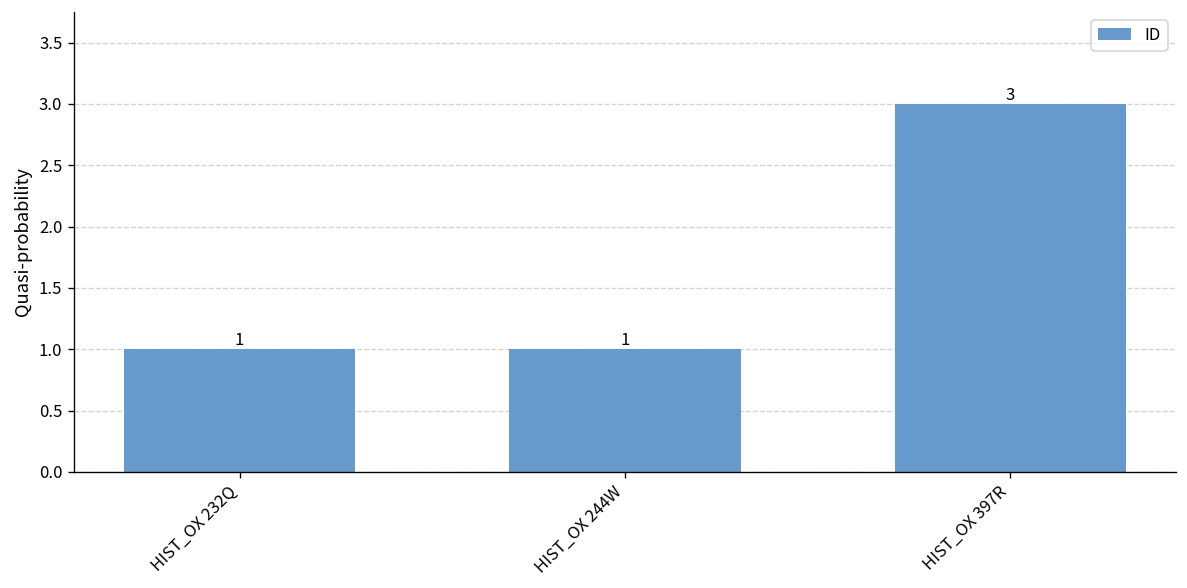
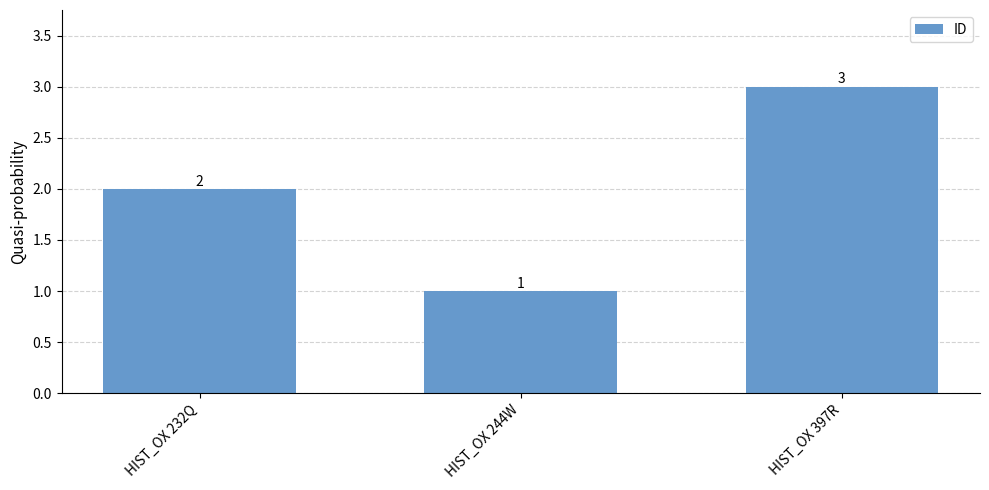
  {
-   "HIST_OX 232Q": 1,
+   "HIST_OX 232Q": 2,
    "HIST_OX 244W": 1,
    "HIST_OX 397R": 3
  }
